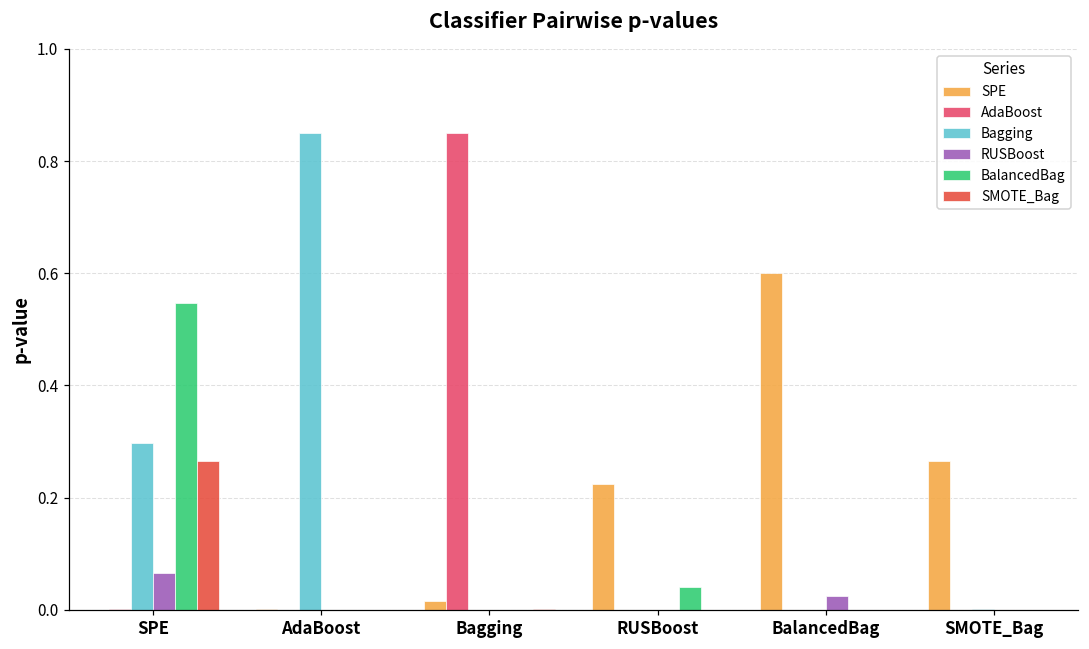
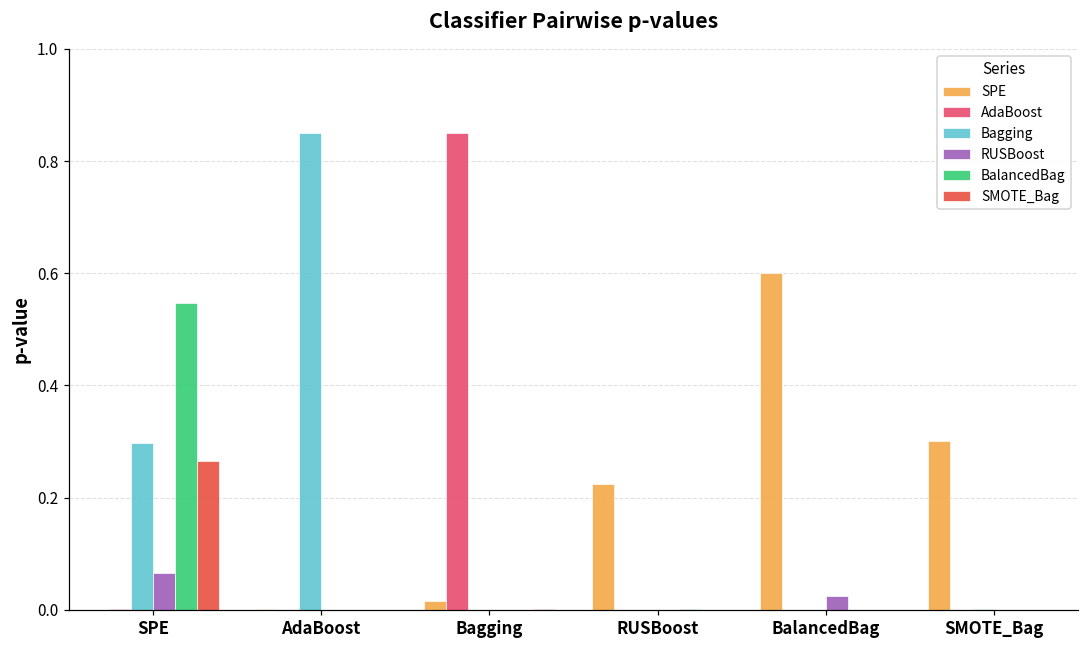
  {
    "SPE": {
      "SPE": 0.00,
      "Bagging": 0.02,
      "RUSBoost": 0.23,
      "BalancedBag": 0.60,
-     "SMOTE_Bag": 0.27
+     "SMOTE_Bag": 0.30
    },
    "Bagging": {
      "SPE": 0.30,
      "AdaBoost": 0.85,
      "Bagging": 0.00,
      "RUSBoost": 0.00,
      "BalancedBag": 0.00
    },
    "RUSBoost": {
      "SPE": 0.07,
      "AdaBoost": 0.00,
      "Bagging": 0.00,
      "RUSBoost": 0.00,
      "BalancedBag": 0.02,
      "SMOTE_Bag": 0.00
    },
    "BalancedBag": {
      "SPE": 0.55,
      "AdaBoost": 0.00,
      "Bagging": 0.00,
-     "RUSBoost": 0.04,
+     "RUSBoost": 0.00,
      "BalancedBag": 0.00,
      "SMOTE_Bag": 0.00
    }
  }
